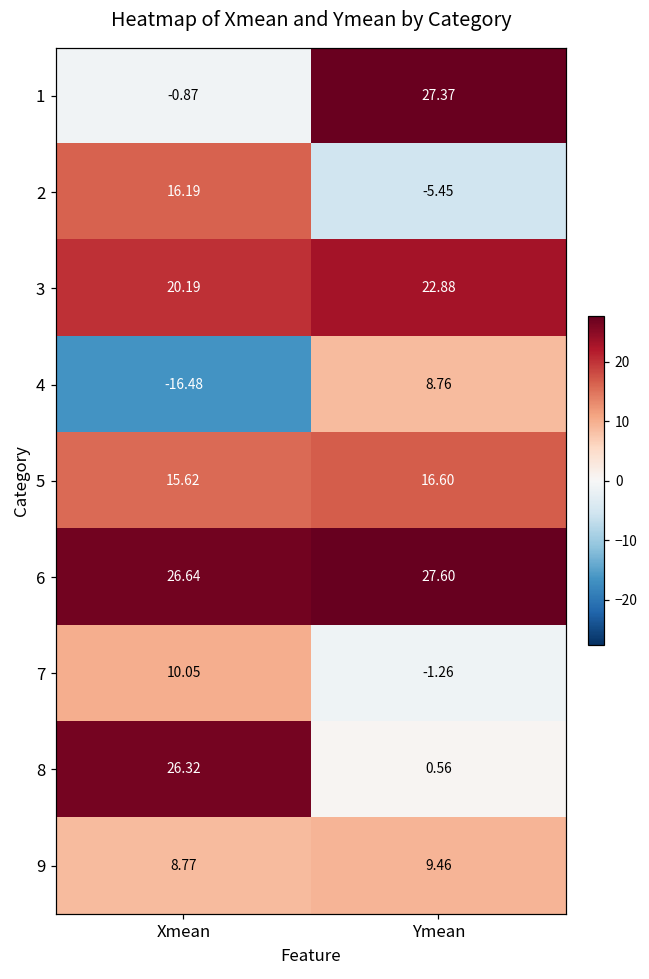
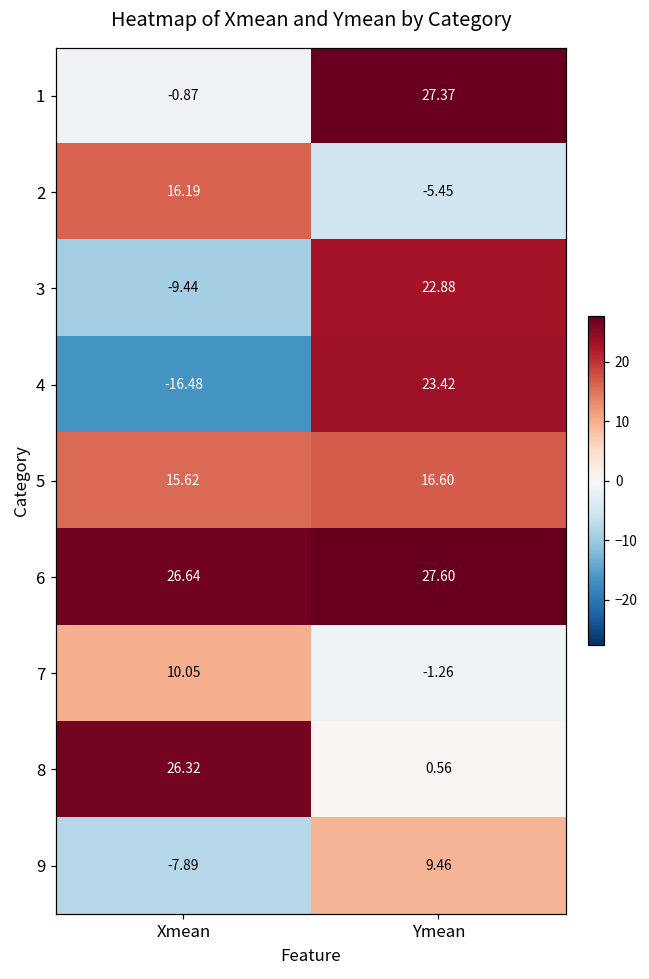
  {
    "1": {
      "Xmean": -0.87,
      "Ymean": 27.37
    },
    "2": {
      "Xmean": 16.19,
      "Ymean": -5.45
    },
    "3": {
-     "Xmean": 20.19,
+     "Xmean": -9.44,
      "Ymean": 22.88
    },
    "4": {
      "Xmean": -16.48,
-     "Ymean": 8.76
+     "Ymean": 23.42
    },
    "5": {
      "Xmean": 15.62,
      "Ymean": 16.60
    },
    "6": {
      "Xmean": 26.64,
      "Ymean": 27.60
    },
    "7": {
      "Xmean": 10.05,
      "Ymean": -1.26
    },
    "8": {
      "Xmean": 26.32,
      "Ymean": 0.56
    },
    "9": {
-     "Xmean": 8.77,
+     "Xmean": -7.89,
      "Ymean": 9.46
    }
  }
